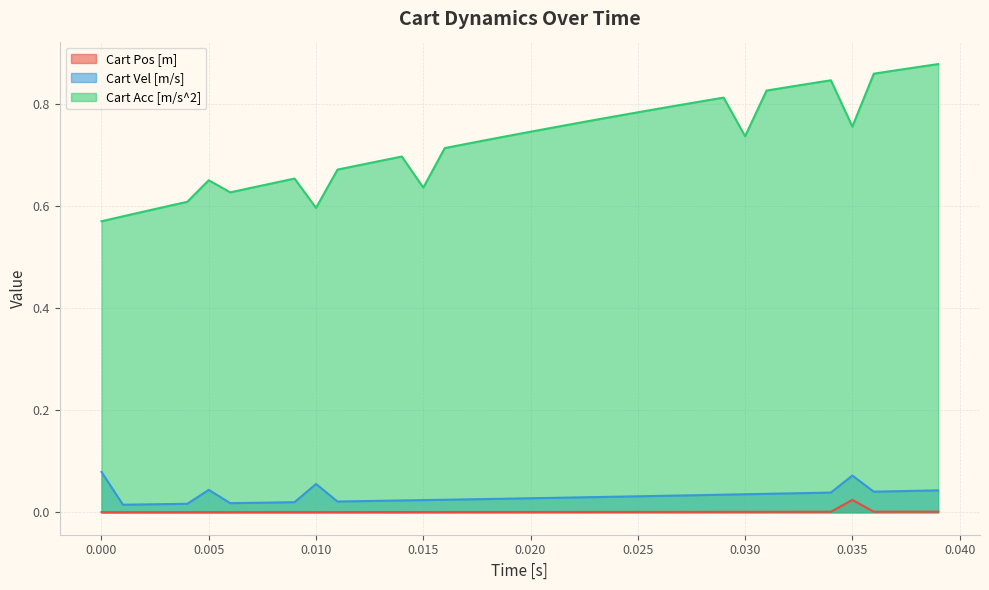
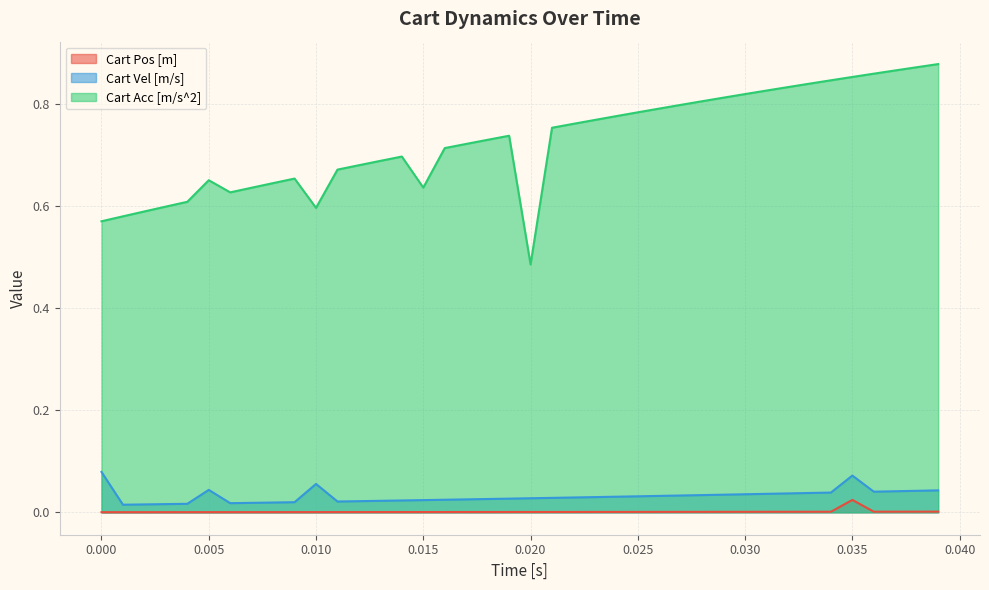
  {
    "Cart Pos [m]": {
      "0.000": 0.00,
      "0.005": 0.00,
      "0.010": 0.00,
      "0.015": 0.00,
      "0.020": 0.00,
      "0.025": 0.00,
      "0.030": 0.00,
      "0.035": 0.02
    },
    "Cart Vel [m/s]": {
      "0.000": 0.08,
      "0.005": 0.04,
      "0.010": 0.06,
      "0.015": 0.02,
      "0.020": 0.03,
      "0.025": 0.03,
      "0.030": 0.04,
      "0.035": 0.07
    },
    "Cart Acc [m/s^2]": {
      "0.000": 0.57,
      "0.005": 0.65,
      "0.010": 0.60,
      "0.015": 0.64,
-     "0.020": 0.75,
+     "0.020": 0.49,
      "0.025": 0.78,
-     "0.030": 0.74,
-     "0.035": 0.76
+     "0.030": 0.82,
+     "0.035": 0.85
    }
  }
